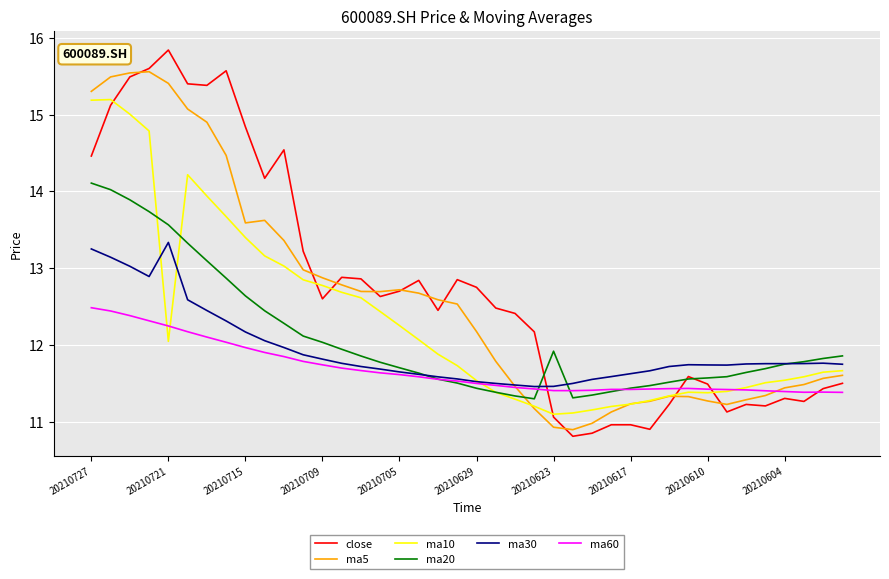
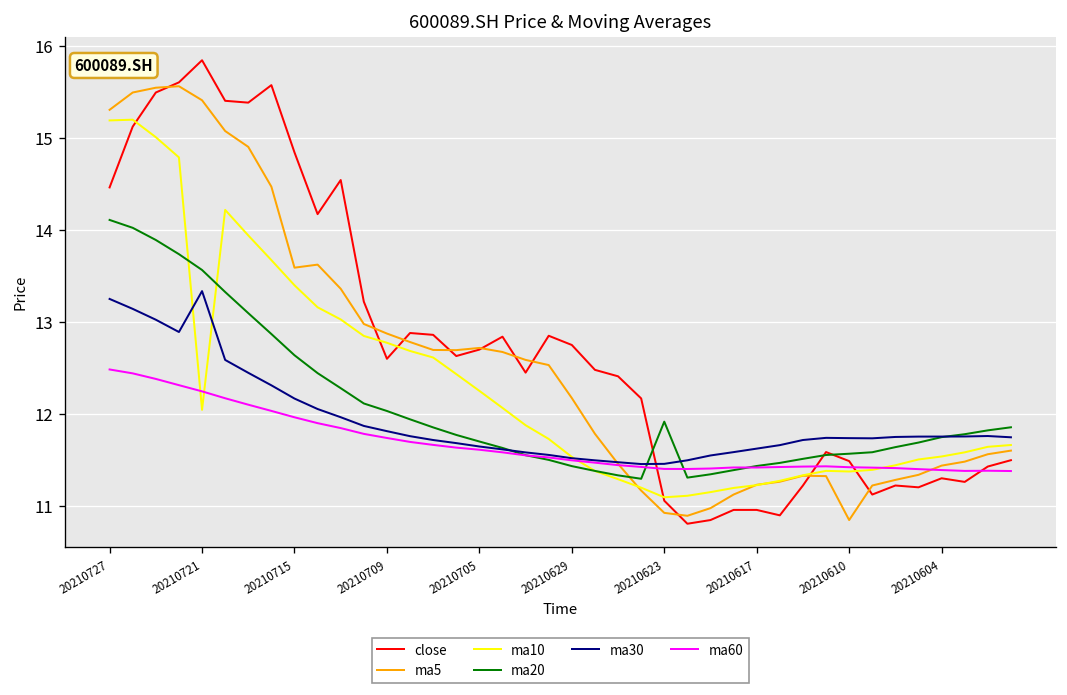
  {
    "close": {
      "20210727": 14.5,
      "20210721": 15.8,
      "20210715": 14.8,
      "20210709": 12.6,
      "20210629": 12.8,
      "20210623": 11.1,
      "20210617": 11.0,
      "20210610": 11.5,
      "20210604": 11.3
    },
    "ma5": {
      "20210727": 15.3,
      "20210721": 15.4,
      "20210715": 13.6,
      "20210709": 12.9,
      "20210629": 12.2,
      "20210623": 10.9,
-     "20210610": 11.3,
+     "20210610": 10.9,
      "20210604": 11.4
    },
    "ma10": {
      "20210727": 15.2,
      "20210721": 12.0,
      "20210715": 13.4,
      "20210709": 12.8,
      "20210705": 12.3,
      "20210623": 11.1,
      "20210610": 11.4,
      "20210604": 11.5
    },
    "ma20": {
      "20210727": 14.1,
      "20210721": 13.6,
      "20210715": 12.6,
      "20210709": 12.0,
      "20210705": 11.7,
      "20210629": 11.4,
      "20210623": 11.9,
      "20210610": 11.6
    },
    "ma30": {
      "20210727": 13.2,
      "20210721": 13.3,
      "20210715": 12.2,
      "20210709": 11.8,
      "20210705": 11.6,
      "20210623": 11.5,
      "20210617": 11.6,
      "20210610": 11.7
    },
    "ma60": {
      "20210727": 12.5,
      "20210721": 12.2,
      "20210715": 12.0,
      "20210709": 11.7,
      "20210705": 11.6,
      "20210623": 11.4,
      "20210610": 11.4,
      "20210604": 11.4
    }
  }
